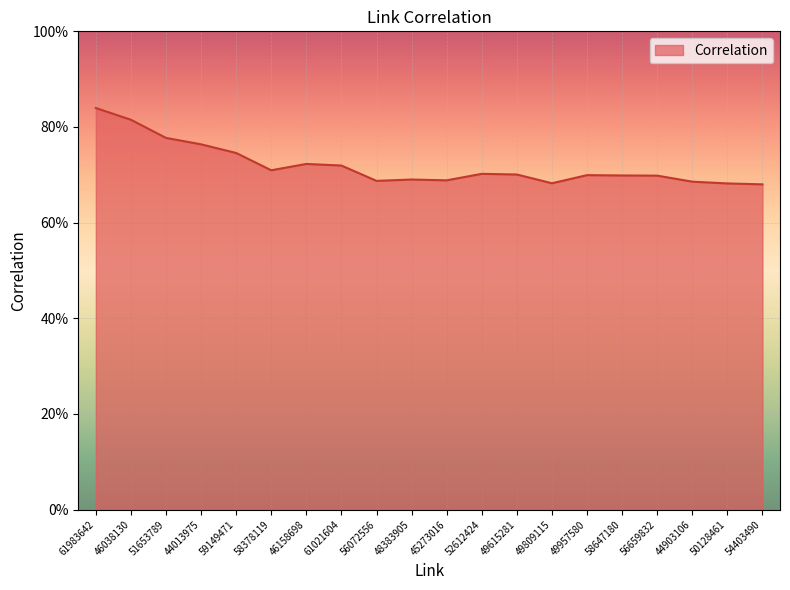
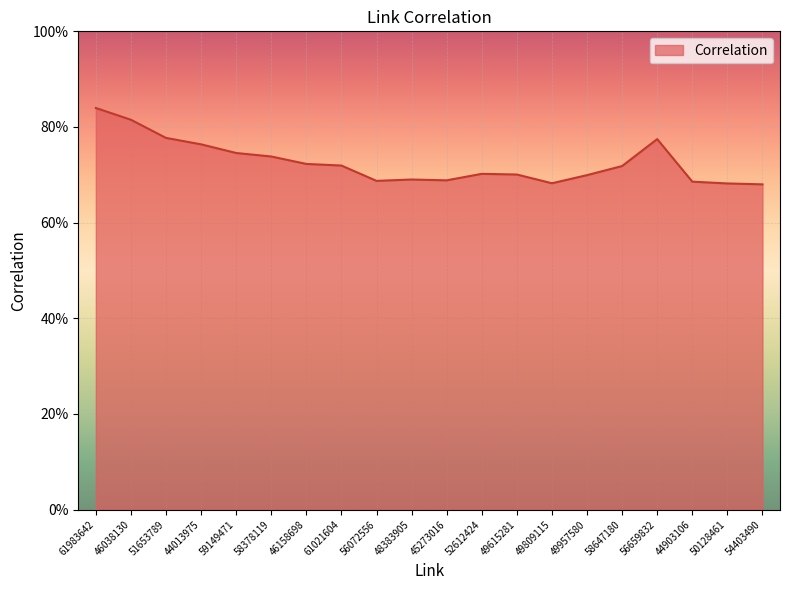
  {
    "61983642": "84%",
    "46038130": "82%",
    "51653789": "78%",
    "44013975": "76%",
    "59149471": "75%",
-   "58378119": "71%",
+   "58378119": "74%",
    "46158698": "72%",
    "61021604": "72%",
    "56072556": "69%",
    "48383905": "69%",
    "45273016": "69%",
    "52612424": "70%",
    "49615281": "70%",
    "49809115": "68%",
    "49957580": "70%",
-   "58647180": "70%",
-   "56659832": "70%",
+   "58647180": "72%",
+   "56659832": "77%",
    "44903106": "69%",
    "50128461": "68%",
    "54403490": "68%"
  }
